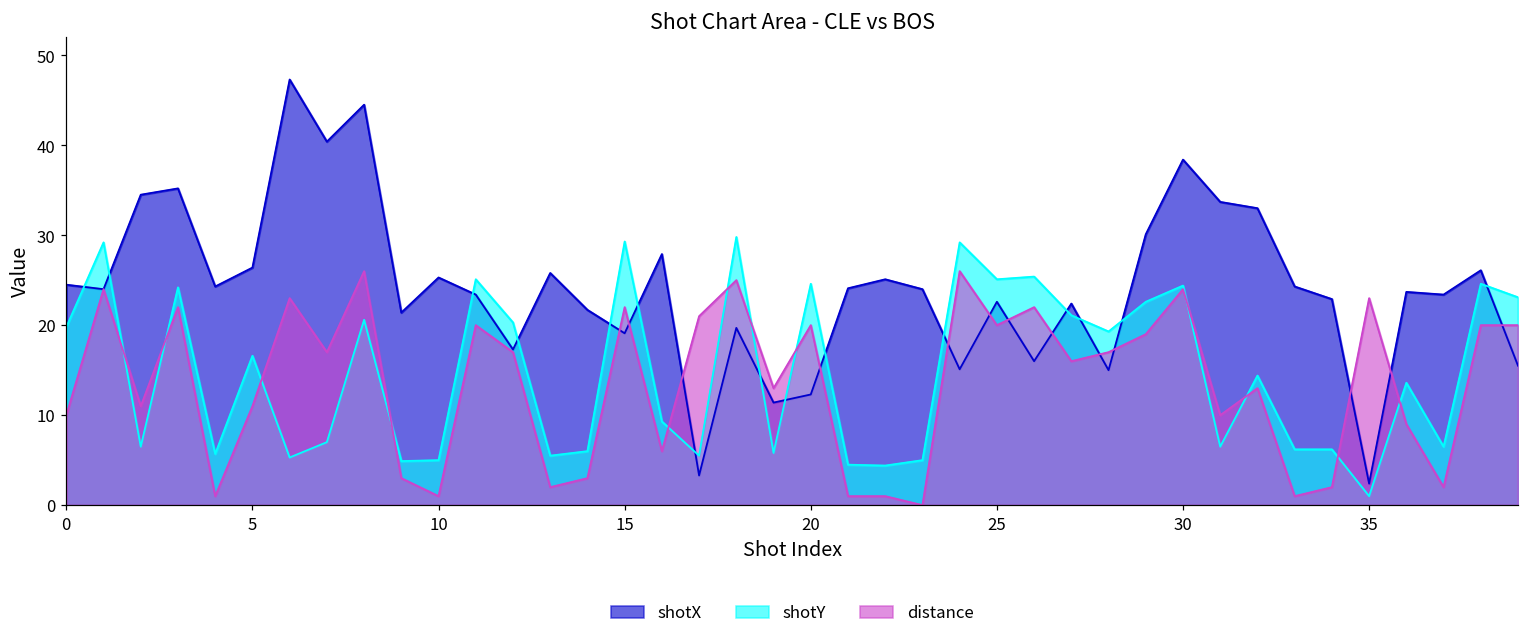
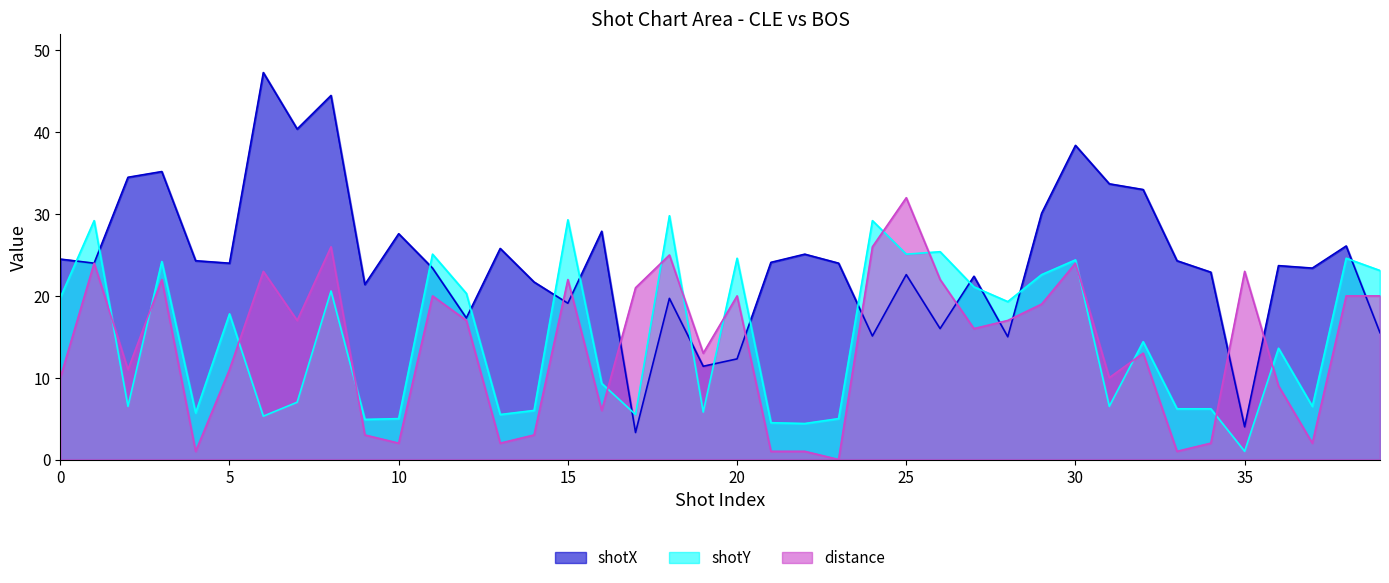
  {
    "shotX": {
      "0": 25,
-     "5": 26,
-     "10": 25,
+     "5": 24,
+     "10": 28,
      "15": 19,
      "20": 12,
      "25": 23,
      "30": 38,
-     "35": 2
+     "35": 4
    },
    "shotY": {
      "0": 20,
-     "5": 17,
+     "5": 18,
      "10": 5,
      "15": 29,
      "20": 25,
      "25": 25,
      "30": 24,
      "35": 1
    },
    "distance": {
      "0": 10,
      "5": 11,
-     "10": 1,
+     "10": 2,
      "15": 22,
      "20": 20,
-     "25": 20,
+     "25": 32,
      "30": 24,
      "35": 23
    }
  }
